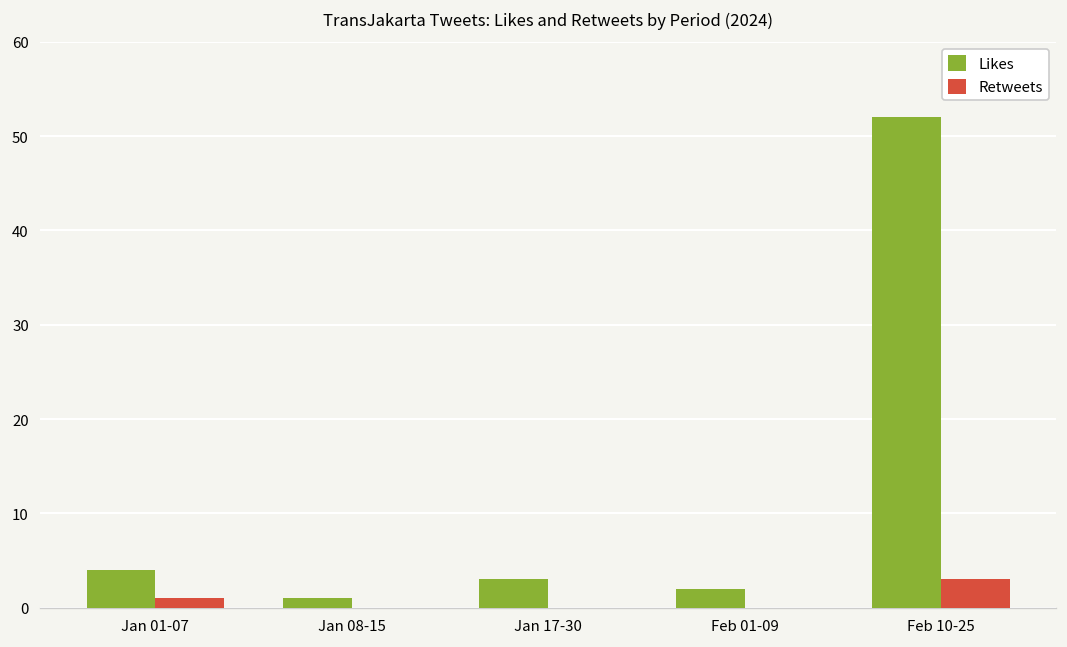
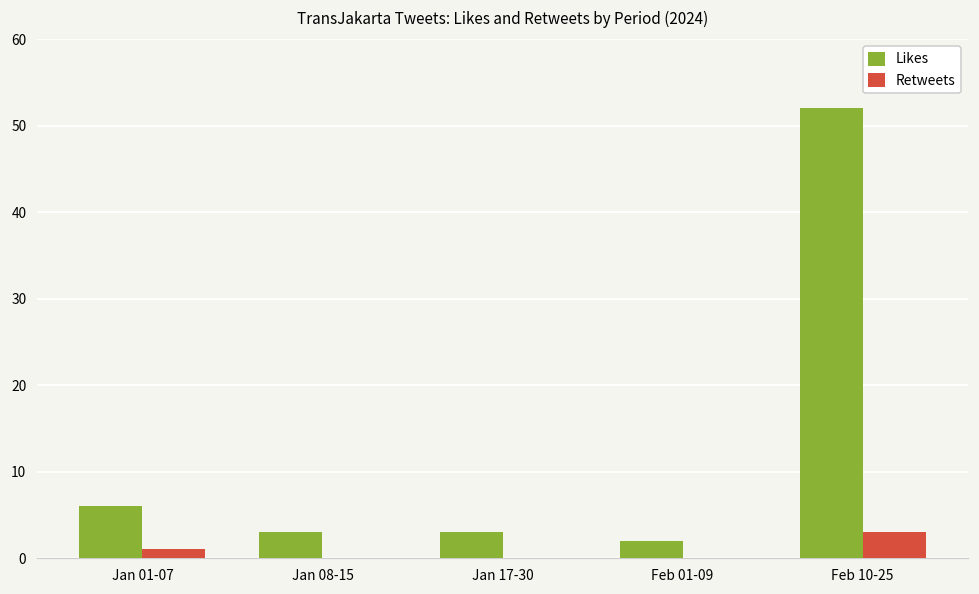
  {
    "Likes": {
-     "Jan 01-07": 4,
-     "Jan 08-15": 1,
+     "Jan 01-07": 6,
+     "Jan 08-15": 3,
      "Jan 17-30": 3,
      "Feb 01-09": 2,
      "Feb 10-25": 52
    },
    "Retweets": {
      "Jan 01-07": 1,
      "Jan 08-15": 0,
      "Jan 17-30": 0,
      "Feb 01-09": 0,
      "Feb 10-25": 3
    }
  }
